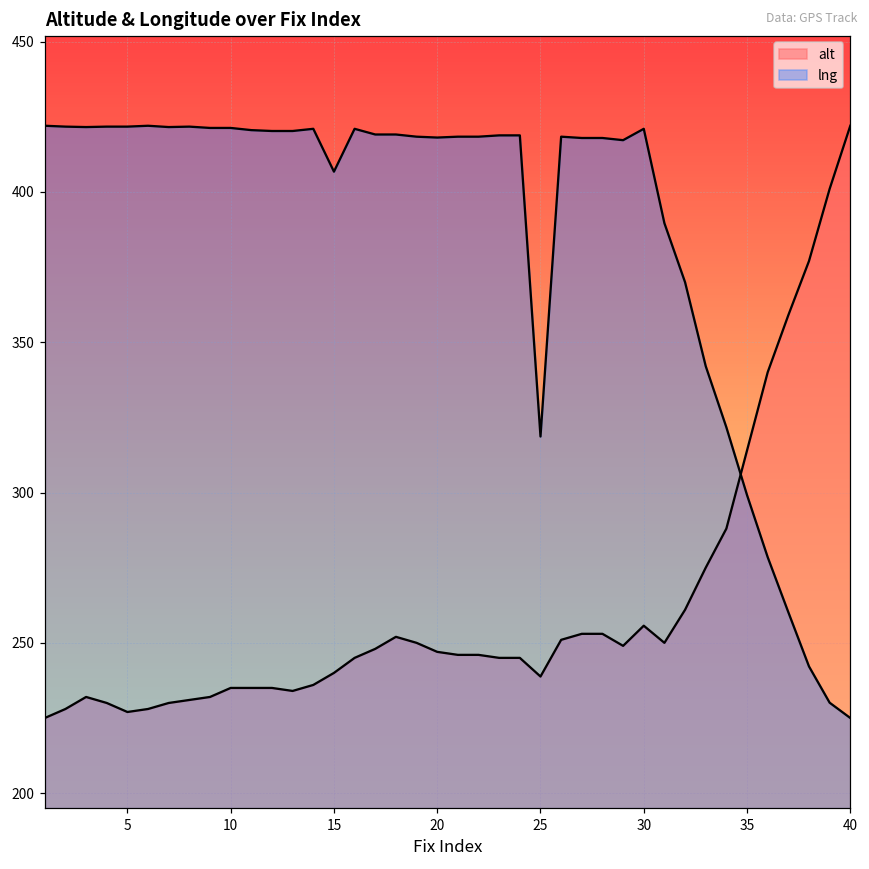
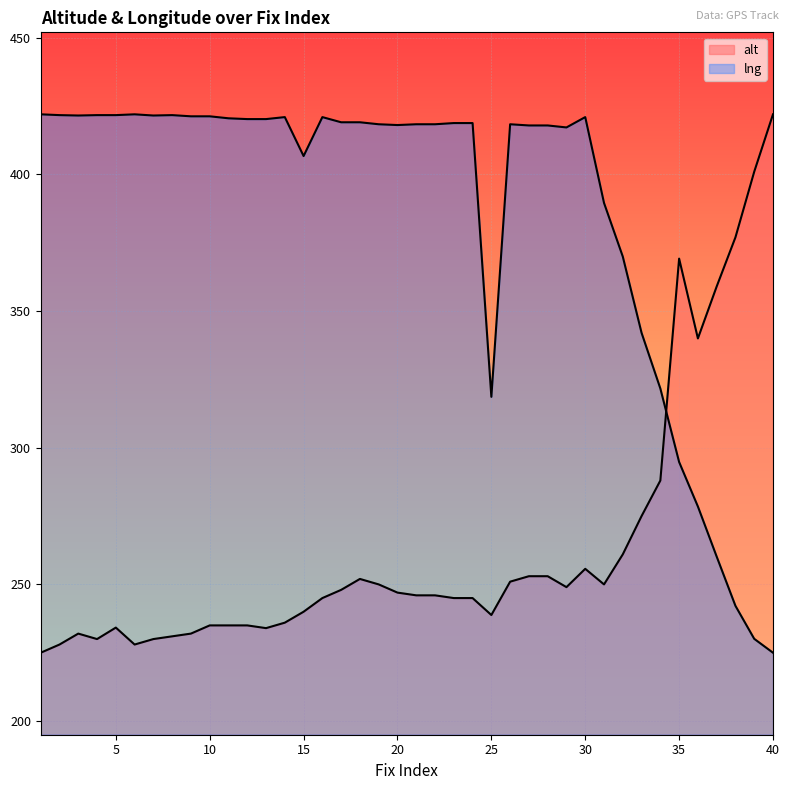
  {
    "alt": {
-     "5": 227,
+     "5": 234,
      "10": 235,
      "15": 240,
      "20": 247,
      "25": 239,
      "30": 256,
-     "35": 314,
+     "35": 369,
      "40": 422
    },
    "lng": {
      "5": 422,
      "10": 421,
      "15": 407,
      "20": 418,
      "25": 319,
      "30": 421,
-     "35": 299,
+     "35": 295,
      "40": 225
    }
  }
